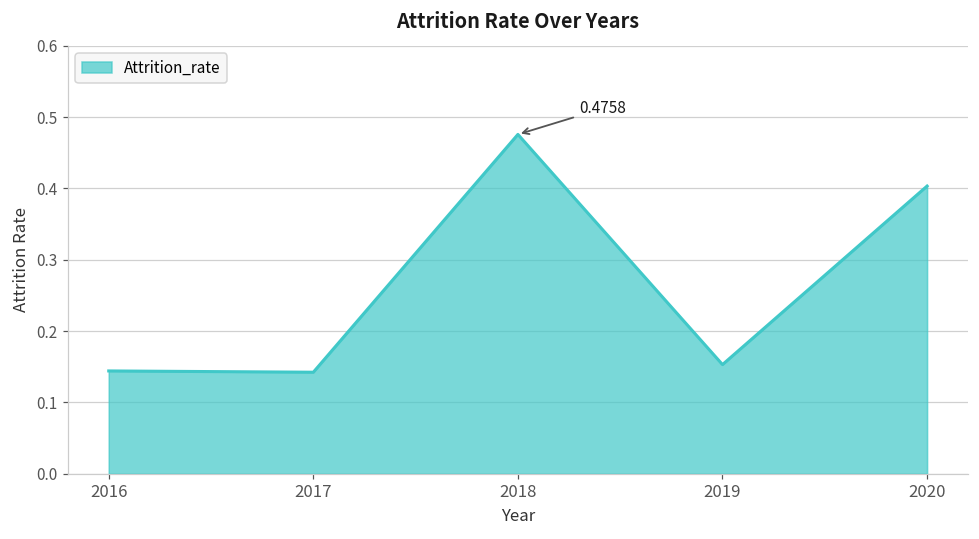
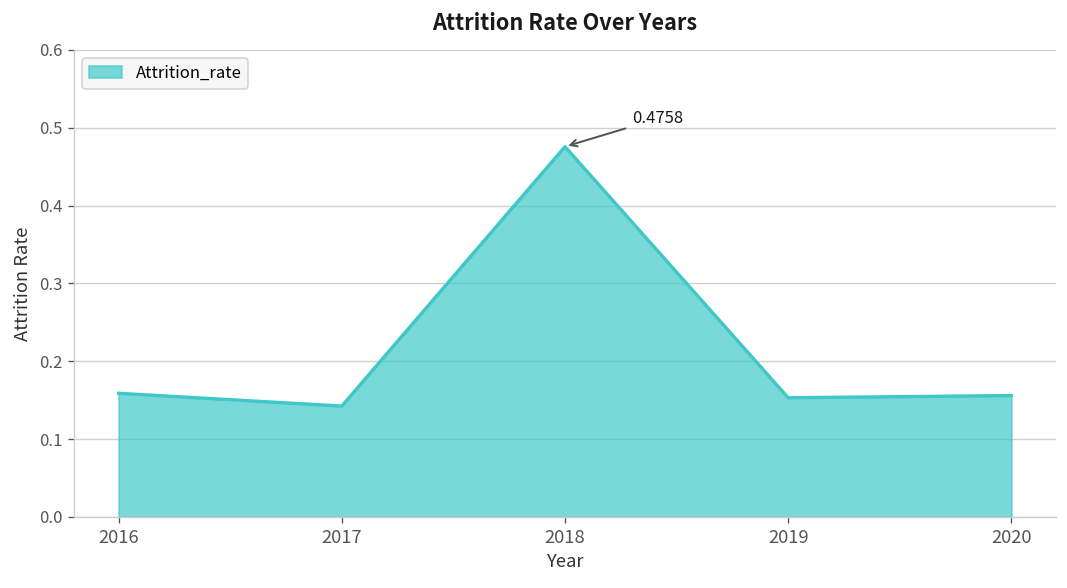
  {
-   "2016": 0.14,
+   "2016": 0.16,
    "2017": 0.14,
    "2019": 0.15,
-   "2020": 0.40
+   "2020": 0.16
  }
